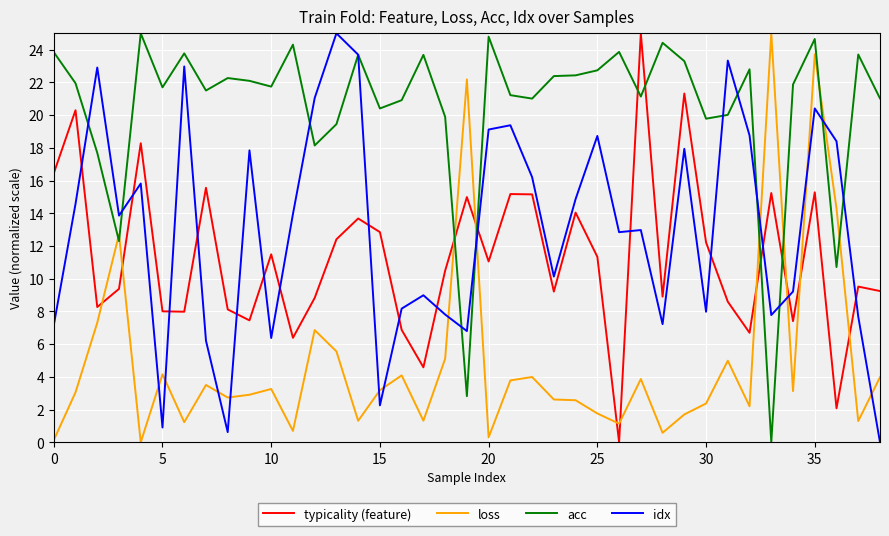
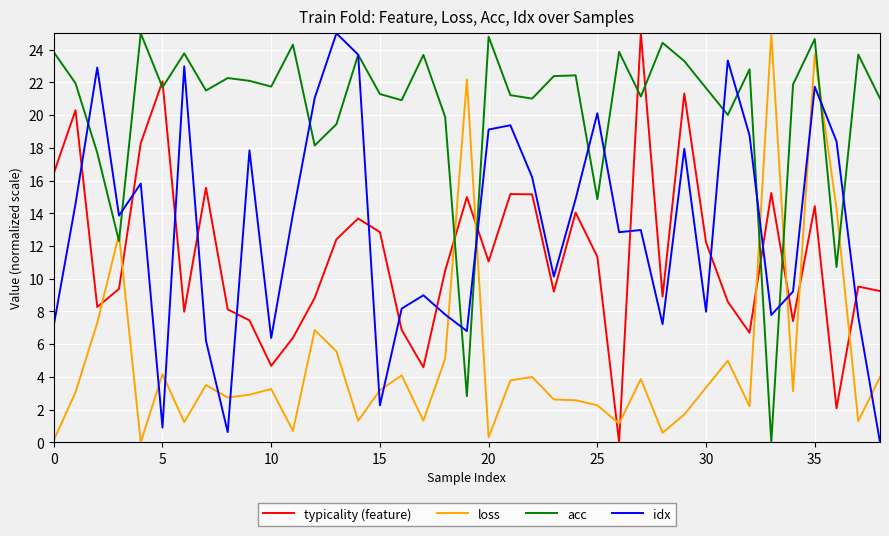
  {
    "typicality (feature)": {
      "0": 16.4,
-     "5": 8.0,
-     "10": 11.5,
+     "5": 22.1,
+     "10": 4.7,
      "15": 12.8,
      "20": 11.1,
      "25": 11.3,
      "30": 12.2,
-     "35": 15.3
+     "35": 14.4
    },
    "loss": {
      "0": 0.1,
      "5": 4.2,
      "10": 3.3,
      "15": 3.2,
      "20": 0.3,
-     "25": 1.8,
-     "30": 2.4,
+     "25": 2.3,
+     "30": 3.3,
      "35": 23.7
    },
    "acc": {
      "0": 23.8,
      "5": 21.7,
      "10": 21.7,
-     "15": 20.4,
+     "15": 21.3,
      "20": 24.8,
-     "25": 22.7,
-     "30": 19.8,
+     "25": 14.9,
+     "30": 21.7,
      "35": 24.7
    },
    "idx": {
      "0": 7.2,
      "5": 0.9,
      "10": 6.4,
      "15": 2.3,
      "20": 19.1,
-     "25": 18.7,
+     "25": 20.1,
      "30": 8.0,
-     "35": 20.4
+     "35": 21.7
    }
  }
